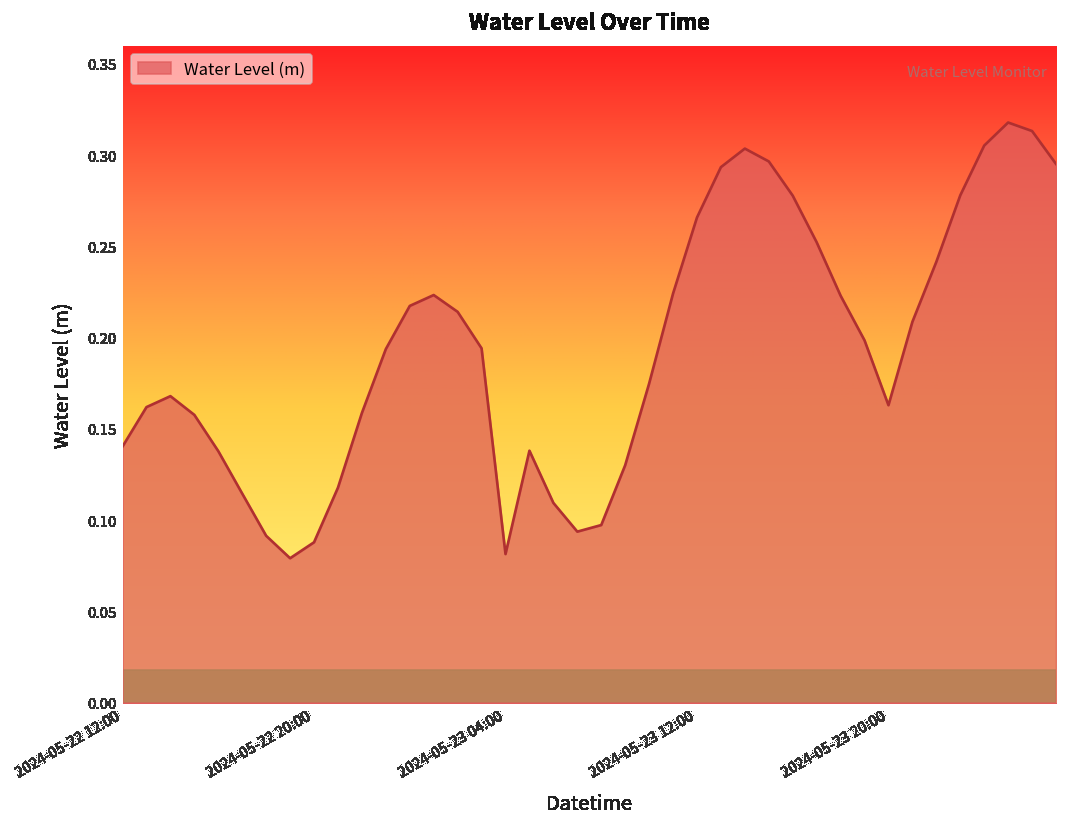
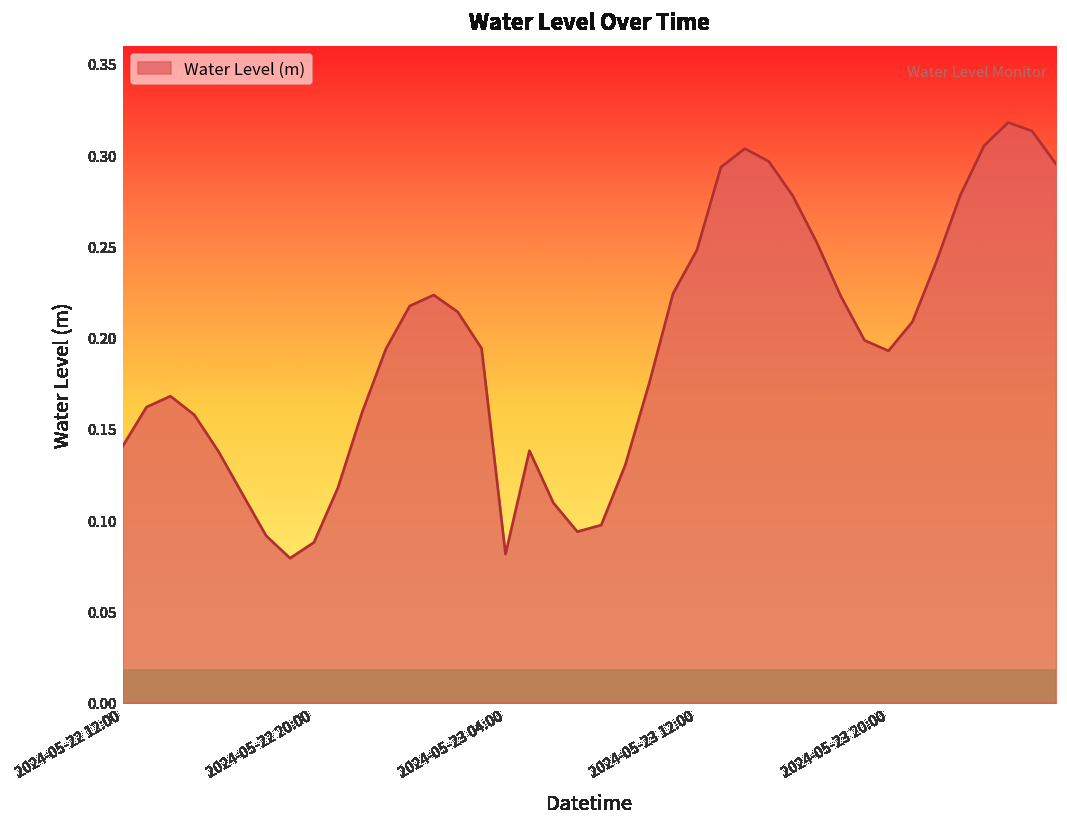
  {
    "2024-05-22 12:00": 0.140,
    "2024-05-22 20:00": 0.088,
    "2024-05-23 04:00": 0.081,
-   "2024-05-23 12:00": 0.266,
-   "2024-05-23 20:00": 0.163
+   "2024-05-23 12:00": 0.248,
+   "2024-05-23 20:00": 0.193
  }
